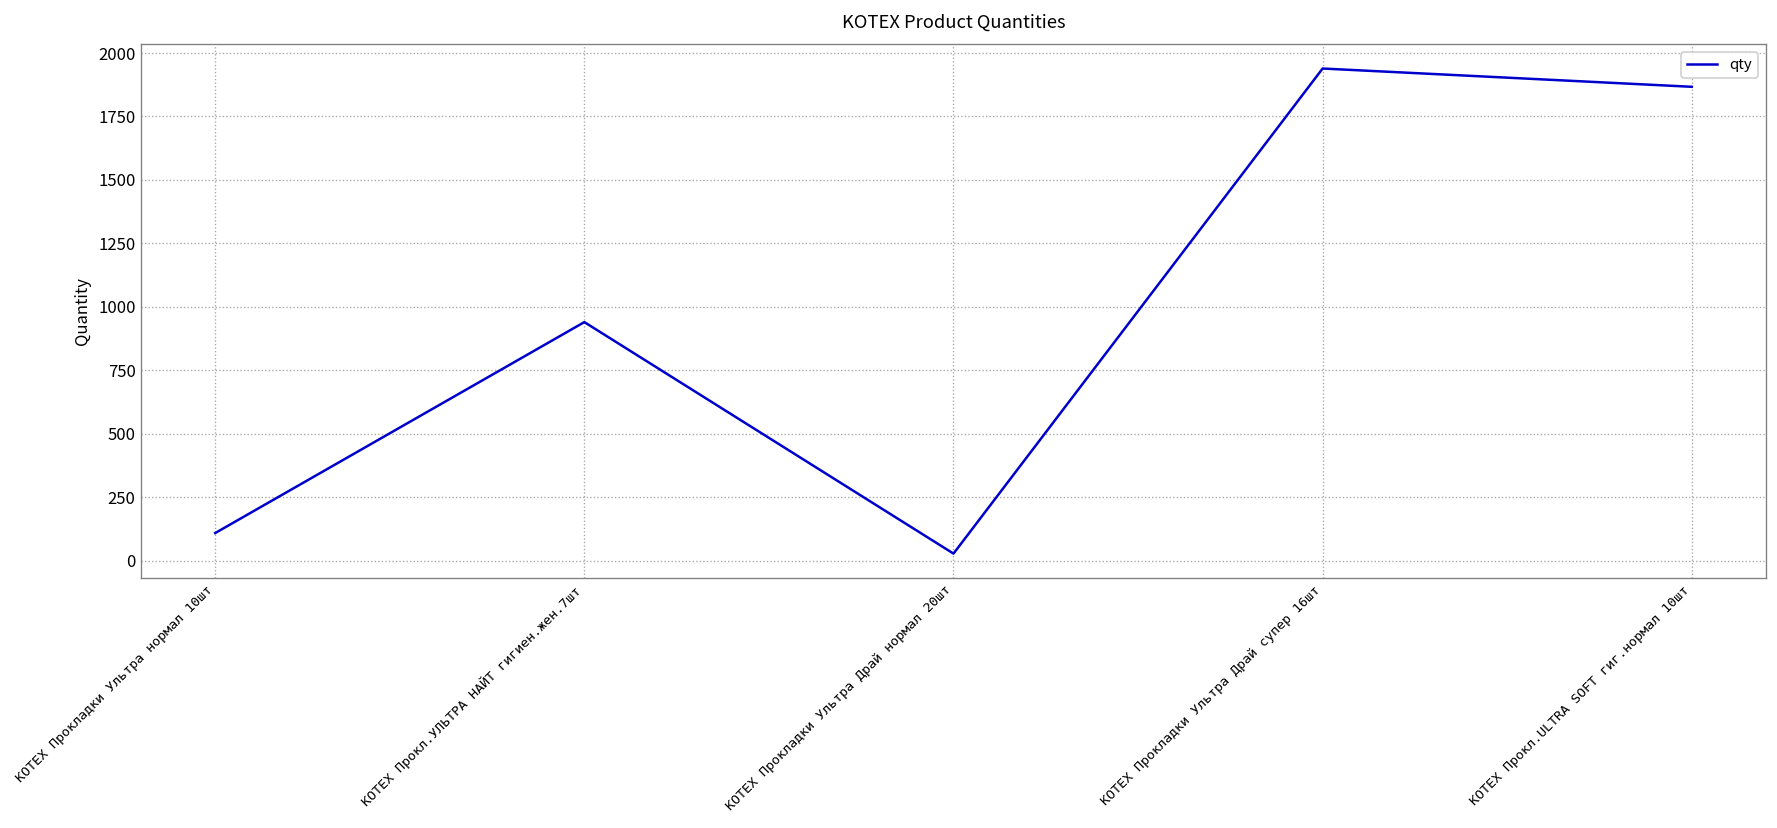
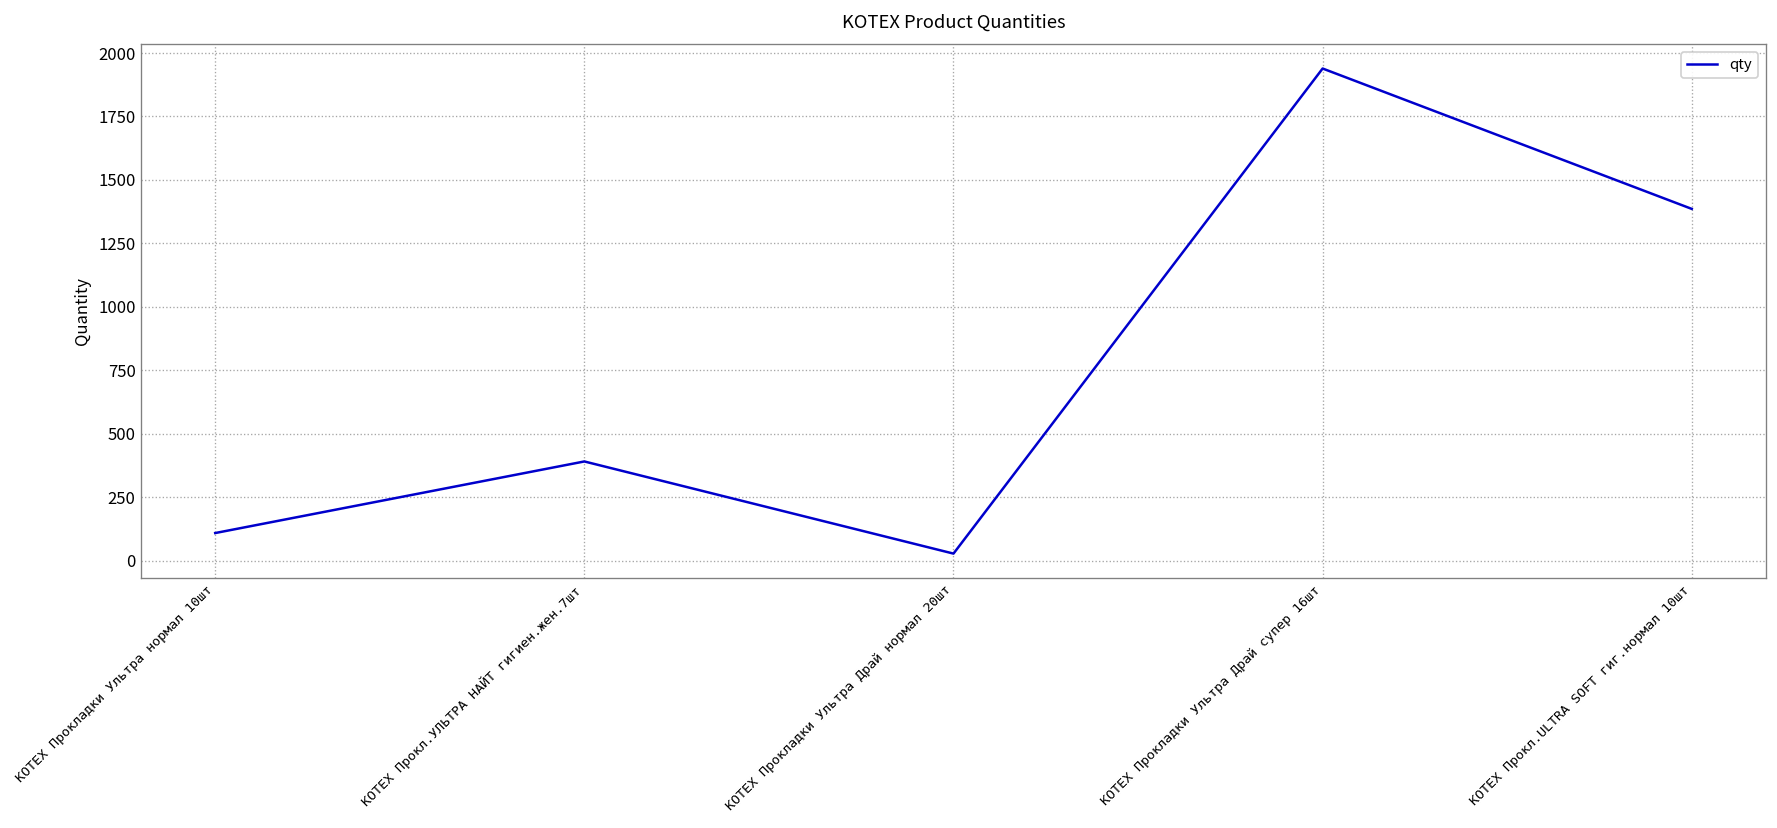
  {
    "KOTEX Прокладки Ультра нормал 10шт": 110,
-   "KOTEX Прокл.УЛЬТРА НАЙТ гигиен.жен.7шт": 940,
+   "KOTEX Прокл.УЛЬТРА НАЙТ гигиен.жен.7шт": 390,
    "KOTEX Прокладки Ультра Драй нормал 20шт": 30,
    "KOTEX Прокладки Ультра Драй супер 16шт": 1940,
-   "KOTEX Прокл.ULTRA SOFT гиг.нормал 10шт": 1870
+   "KOTEX Прокл.ULTRA SOFT гиг.нормал 10шт": 1390
  }
